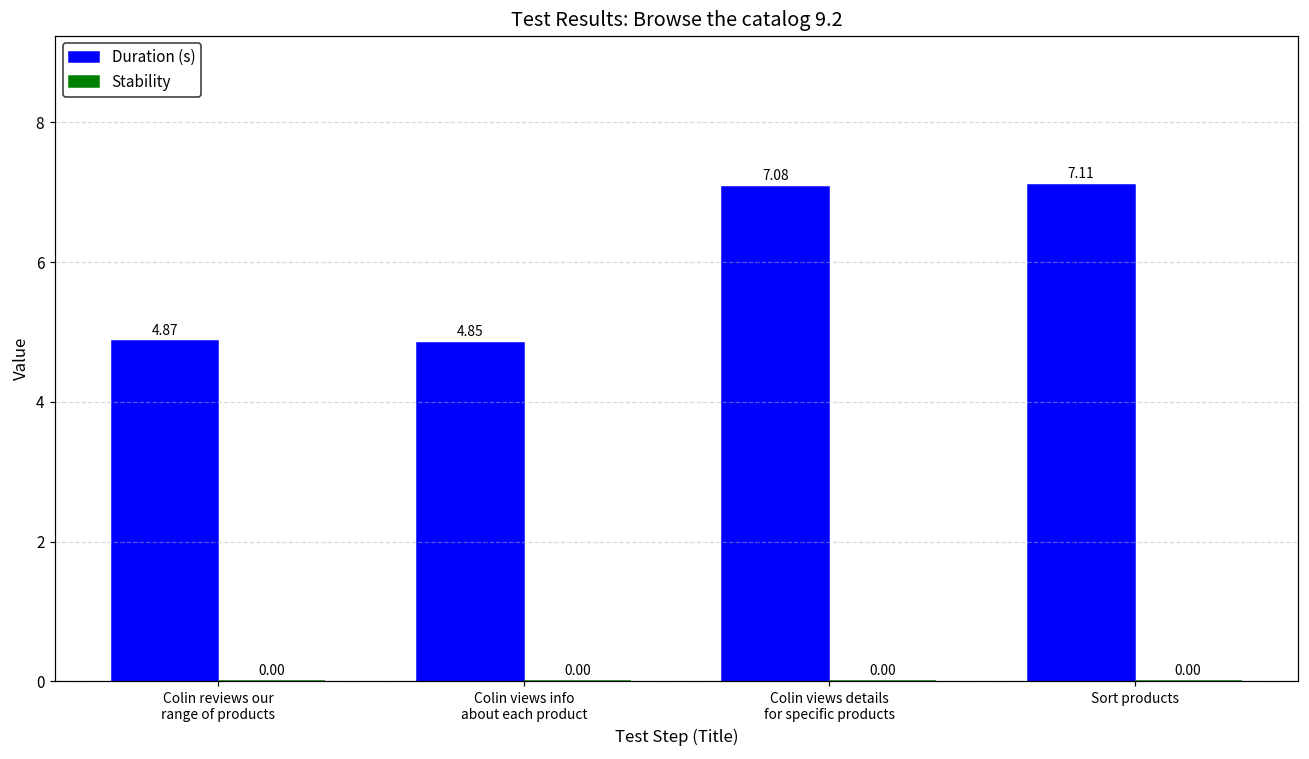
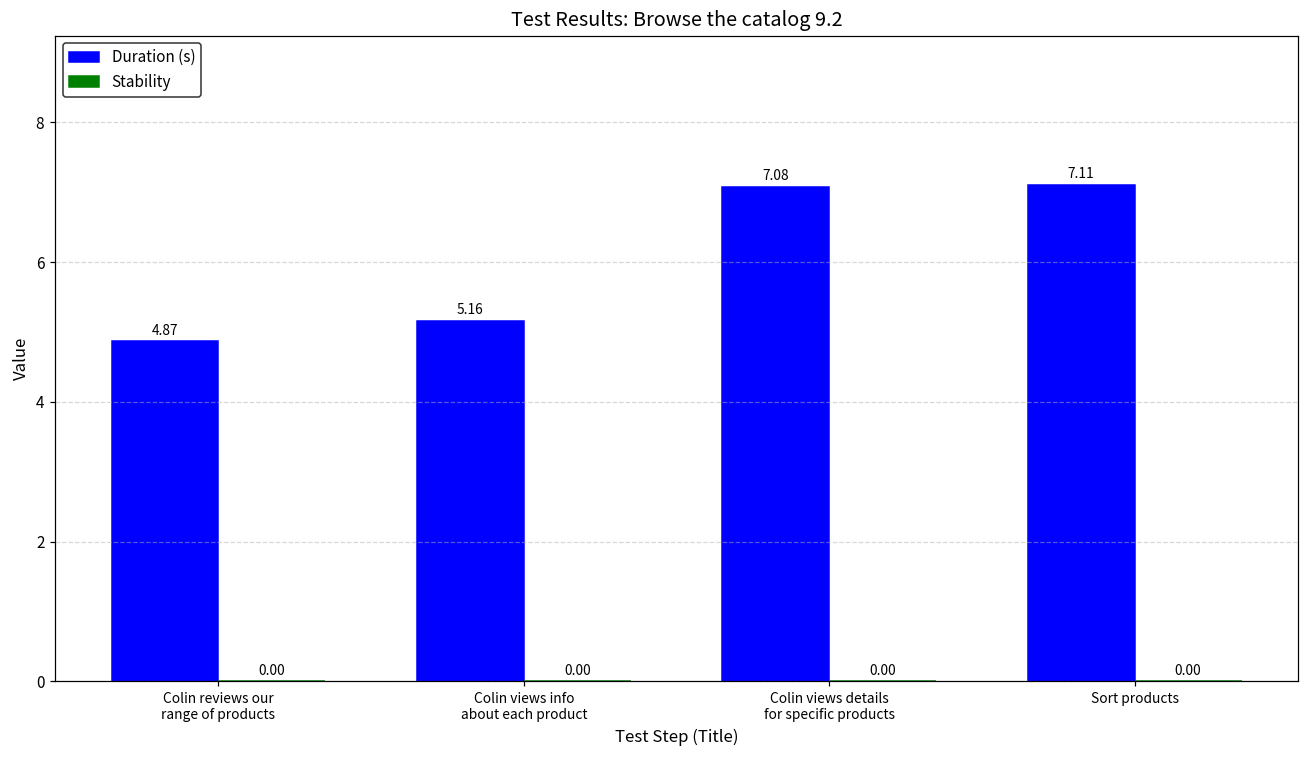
  {
    "Duration (s)": {
      "Colin reviews our range of products": 4.87,
-     "Colin views info about each product": 4.85,
+     "Colin views info about each product": 5.16,
      "Colin views details for specific products": 7.08,
      "Sort products": 7.11
    },
    "Stability": {
      "Colin reviews our range of products": 0.00,
      "Colin views info about each product": 0.00,
      "Colin views details for specific products": 0.00,
      "Sort products": 0.00
    }
  }
